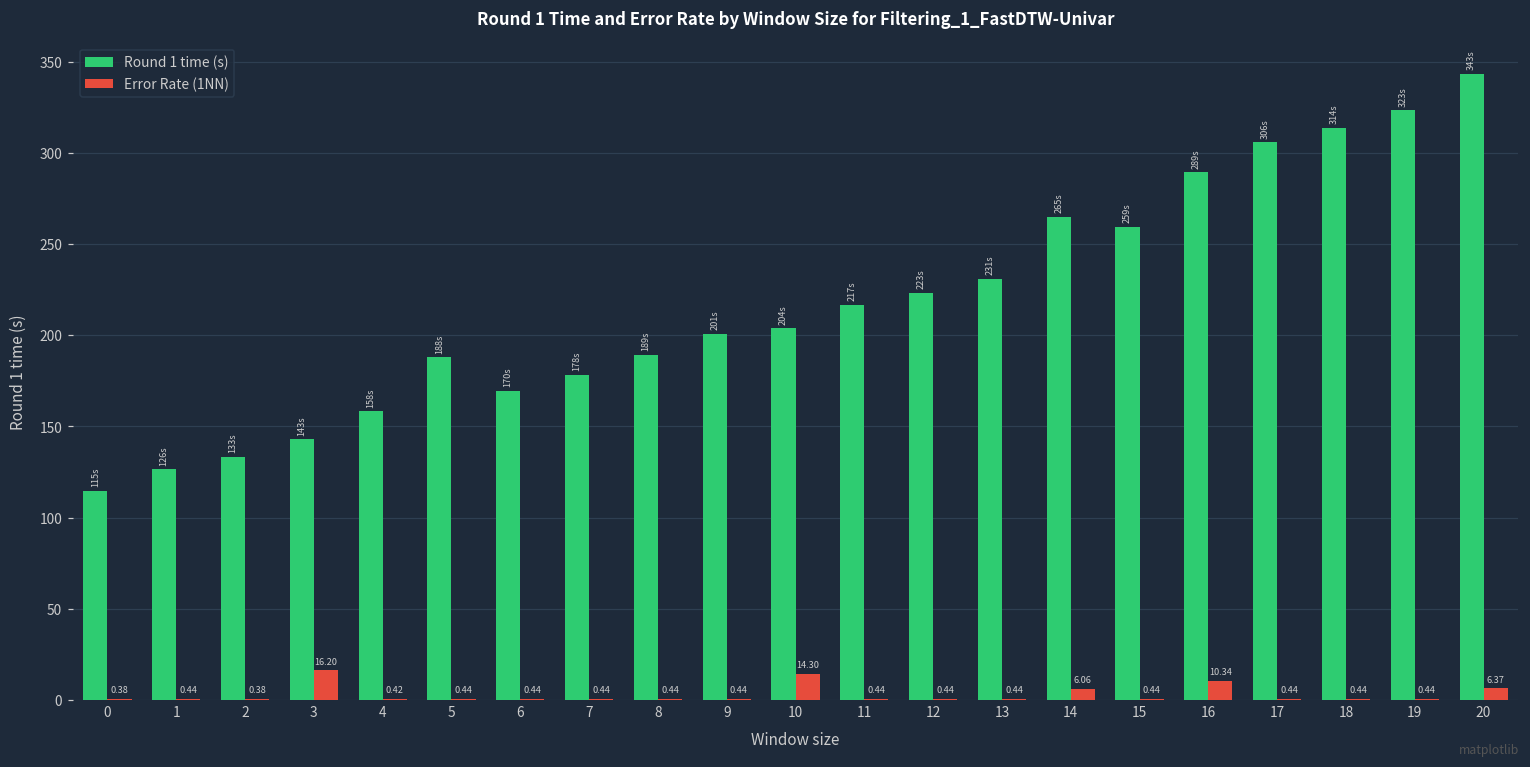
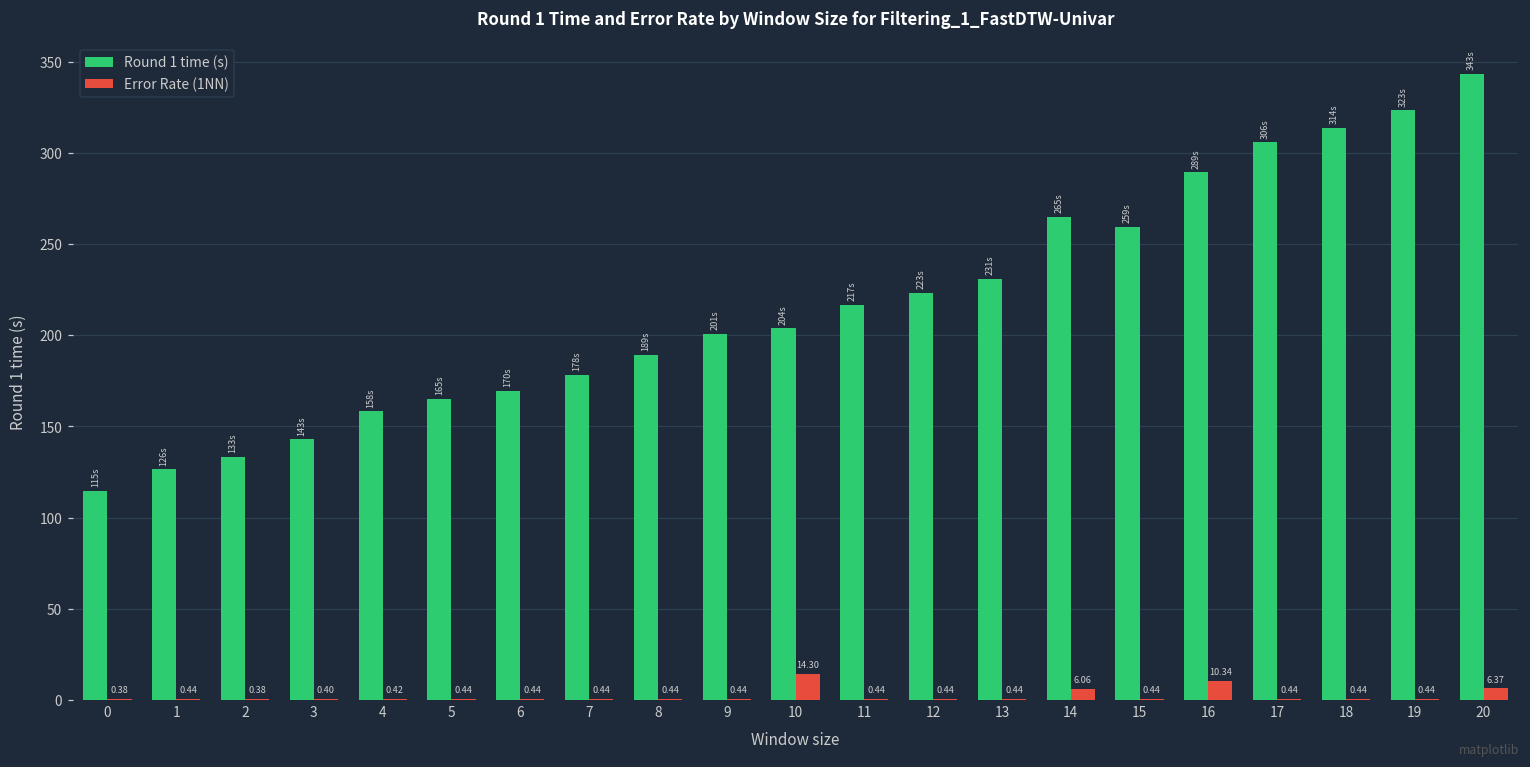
  {
    "Round 1 time (s)": {
      "0": "115s",
      "1": "126s",
      "2": "133s",
      "3": "143s",
      "4": "158s",
-     "5": "188s",
+     "5": "165s",
      "6": "170s",
      "7": "178s",
      "8": "189s",
      "9": "201s",
      "10": "204s",
      "11": "217s",
      "12": "223s",
      "13": "231s",
      "14": "265s",
      "15": "259s",
      "16": "289s",
      "17": "306s",
      "18": "314s",
      "19": "323s",
      "20": "343s"
    },
    "Error Rate (1NN)": {
      "0": "0.38",
      "1": "0.44",
      "2": "0.38",
-     "3": "16.20",
+     "3": "0.40",
      "4": "0.42",
      "5": "0.44",
      "6": "0.44",
      "7": "0.44",
      "8": "0.44",
      "9": "0.44",
      "10": "14.30",
      "11": "0.44",
      "12": "0.44",
      "13": "0.44",
      "14": "6.06",
      "15": "0.44",
      "16": "10.34",
      "17": "0.44",
      "18": "0.44",
      "19": "0.44",
      "20": "6.37"
    }
  }
